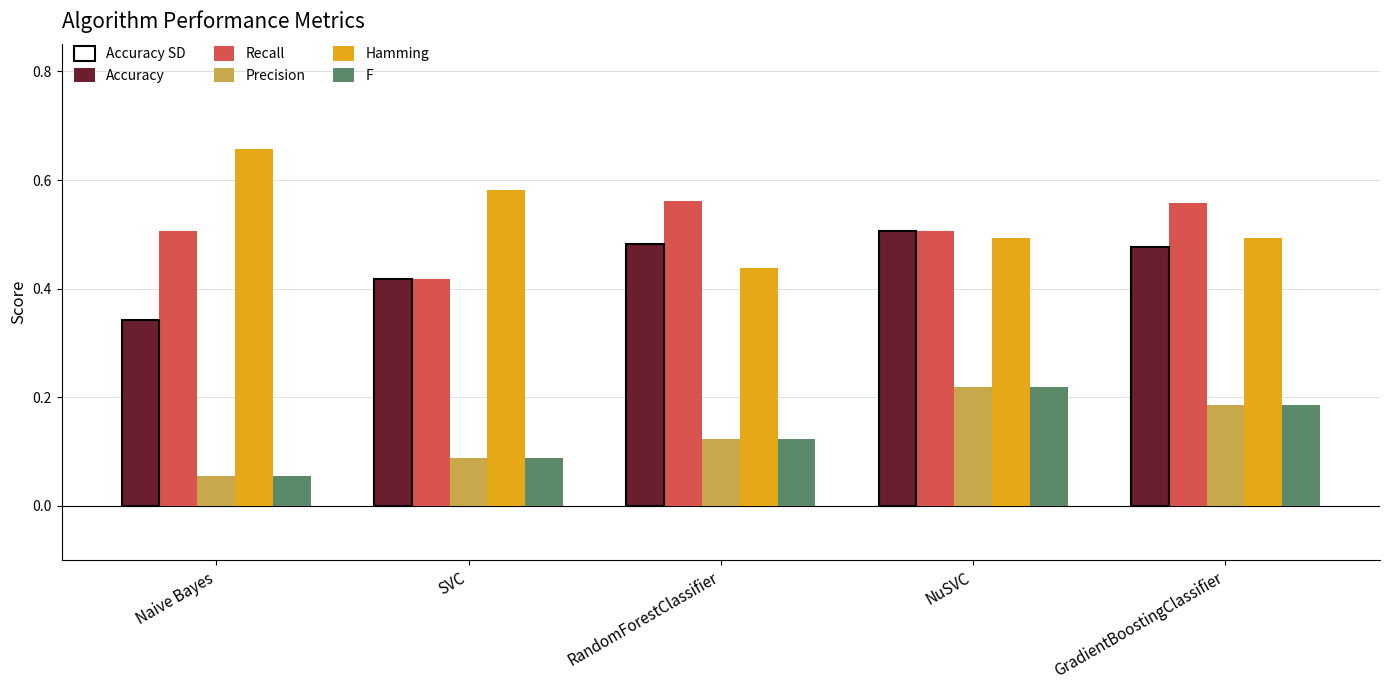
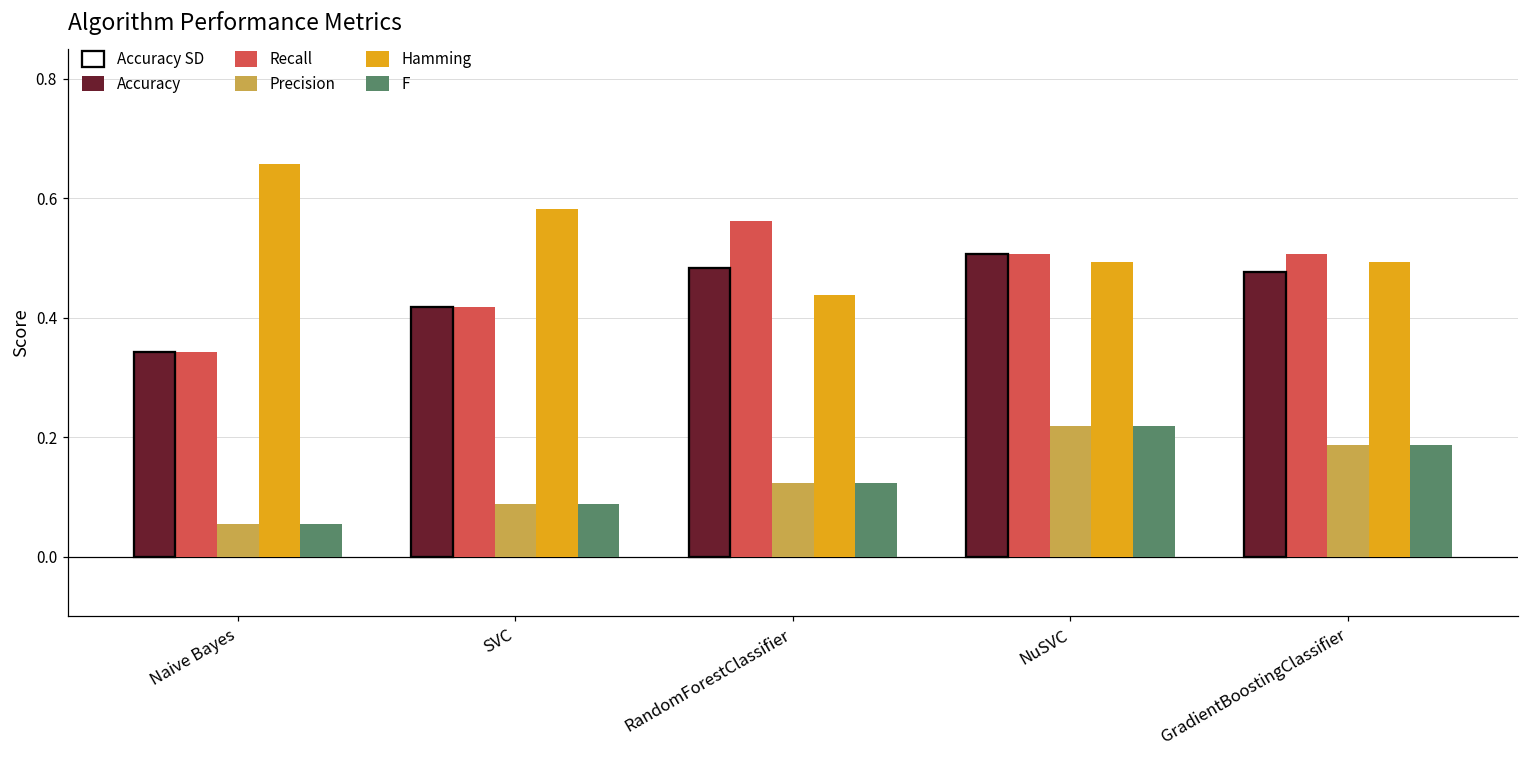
  {
    "Accuracy": {
      "Naive Bayes": 0.34,
      "SVC": 0.42,
      "RandomForestClassifier": 0.48,
      "NuSVC": 0.51,
      "GradientBoostingClassifier": 0.48
    },
    "Recall": {
-     "Naive Bayes": 0.51,
+     "Naive Bayes": 0.34,
      "SVC": 0.42,
      "RandomForestClassifier": 0.56,
      "NuSVC": 0.51,
-     "GradientBoostingClassifier": 0.56
+     "GradientBoostingClassifier": 0.51
    },
    "Precision": {
      "Naive Bayes": 0.05,
      "SVC": 0.09,
      "RandomForestClassifier": 0.12,
      "NuSVC": 0.22,
      "GradientBoostingClassifier": 0.19
    },
    "Hamming": {
      "Naive Bayes": 0.66,
      "SVC": 0.58,
      "RandomForestClassifier": 0.44,
      "NuSVC": 0.49,
      "GradientBoostingClassifier": 0.49
    },
    "F": {
      "Naive Bayes": 0.05,
      "SVC": 0.09,
      "RandomForestClassifier": 0.12,
      "NuSVC": 0.22,
      "GradientBoostingClassifier": 0.19
    }
  }
